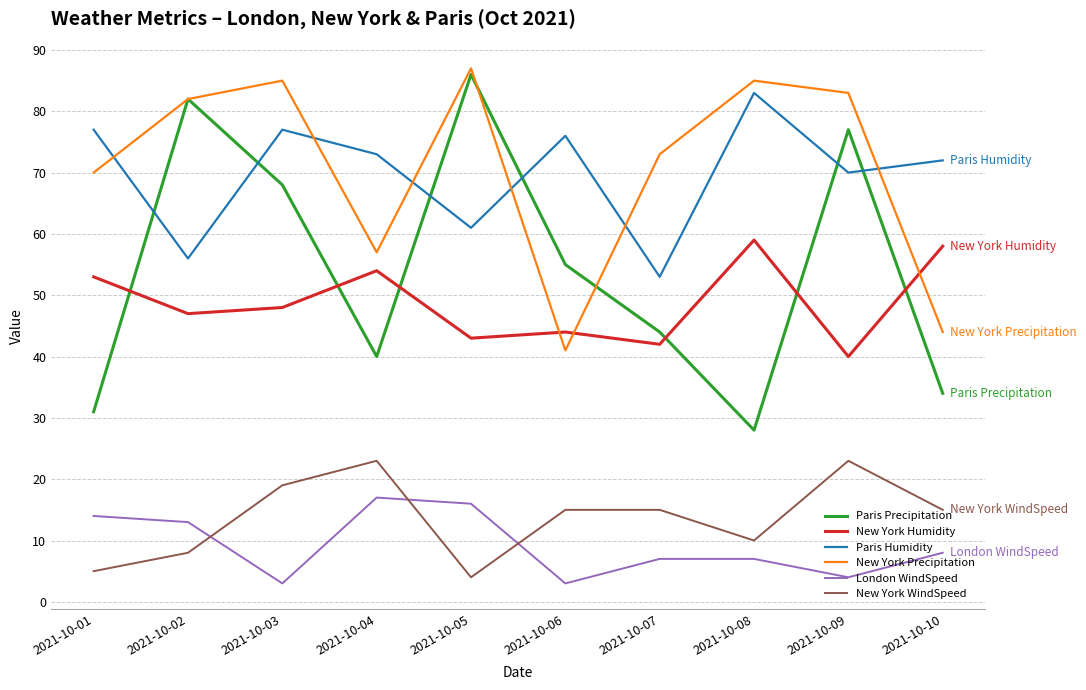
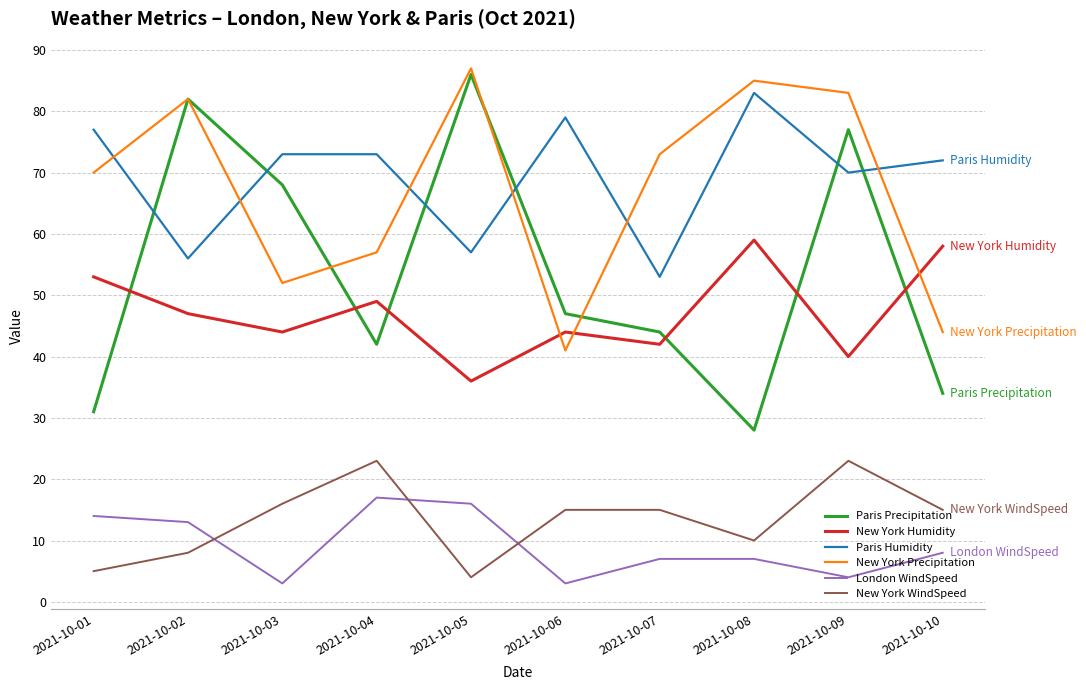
  {
    "Paris Precipitation": {
      "2021-10-01": 31,
      "2021-10-03": 68,
-     "2021-10-04": 40,
+     "2021-10-04": 42,
      "2021-10-05": 86,
-     "2021-10-06": 55,
+     "2021-10-06": 47,
      "2021-10-07": 44,
      "2021-10-08": 28,
      "2021-10-09": 77,
      "2021-10-10": 34
    },
    "New York Humidity": {
      "2021-10-01": 53,
      "2021-10-02": 47,
-     "2021-10-03": 48,
-     "2021-10-04": 54,
-     "2021-10-05": 43,
+     "2021-10-03": 44,
+     "2021-10-04": 49,
+     "2021-10-05": 36,
      "2021-10-06": 44,
      "2021-10-07": 42,
      "2021-10-08": 59,
      "2021-10-09": 40,
      "2021-10-10": 58
    },
    "Paris Humidity": {
      "2021-10-01": 77,
      "2021-10-02": 56,
-     "2021-10-03": 77,
+     "2021-10-03": 73,
      "2021-10-04": 73,
-     "2021-10-05": 61,
-     "2021-10-06": 76,
+     "2021-10-05": 57,
+     "2021-10-06": 79,
      "2021-10-07": 53,
      "2021-10-08": 83,
      "2021-10-09": 70,
      "2021-10-10": 72
    },
    "New York Precipitation": {
      "2021-10-01": 70,
-     "2021-10-03": 85,
+     "2021-10-03": 52,
      "2021-10-04": 57,
      "2021-10-05": 87,
      "2021-10-06": 41,
      "2021-10-07": 73,
      "2021-10-08": 85,
      "2021-10-09": 83,
      "2021-10-10": 44
    },
    "London WindSpeed": {
      "2021-10-01": 14,
      "2021-10-02": 13,
      "2021-10-03": 3,
      "2021-10-04": 17,
      "2021-10-05": 16,
      "2021-10-06": 3,
      "2021-10-07": 7,
      "2021-10-08": 7,
      "2021-10-09": 4,
      "2021-10-10": 8
    },
    "New York WindSpeed": {
      "2021-10-01": 5,
      "2021-10-02": 8,
-     "2021-10-03": 19,
+     "2021-10-03": 16,
      "2021-10-04": 23,
      "2021-10-05": 4,
      "2021-10-06": 15,
      "2021-10-07": 15,
      "2021-10-08": 10,
      "2021-10-09": 23,
      "2021-10-10": 15
    }
  }
